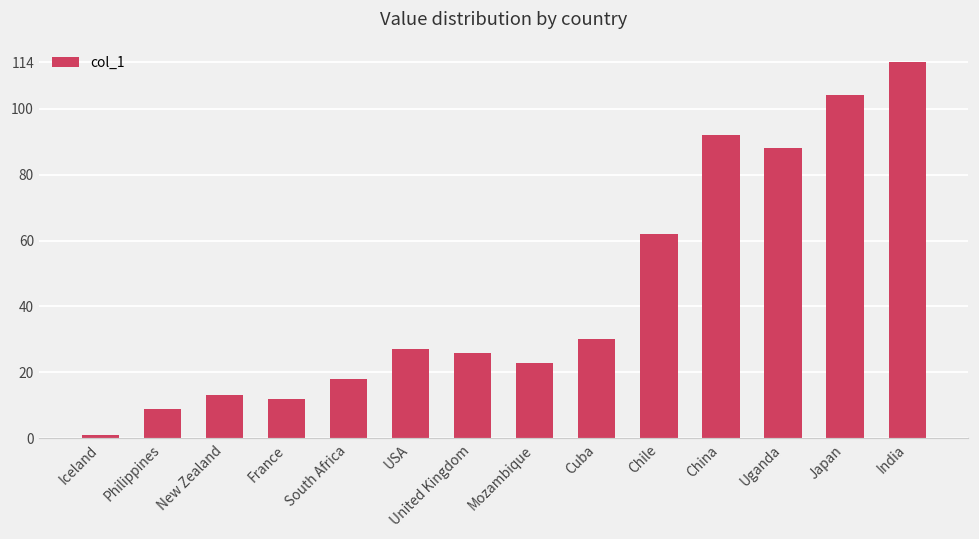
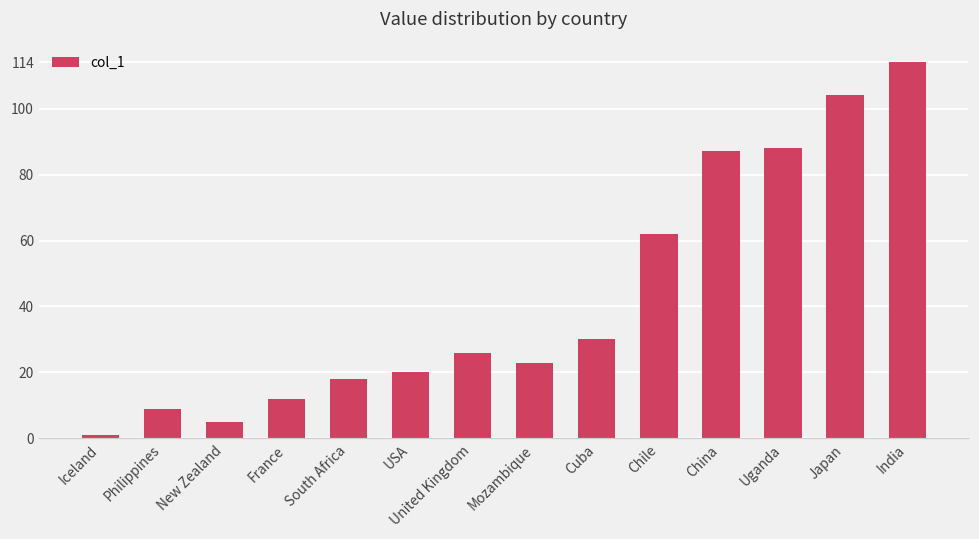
  {
    "Iceland": 1,
    "Philippines": 9,
-   "New Zealand": 13,
+   "New Zealand": 5,
    "France": 12,
    "South Africa": 18,
-   "USA": 27,
+   "USA": 20,
    "United Kingdom": 26,
    "Mozambique": 23,
    "Cuba": 30,
    "Chile": 62,
-   "China": 92,
+   "China": 87,
    "Uganda": 88,
    "Japan": 104,
    "India": 114
  }
